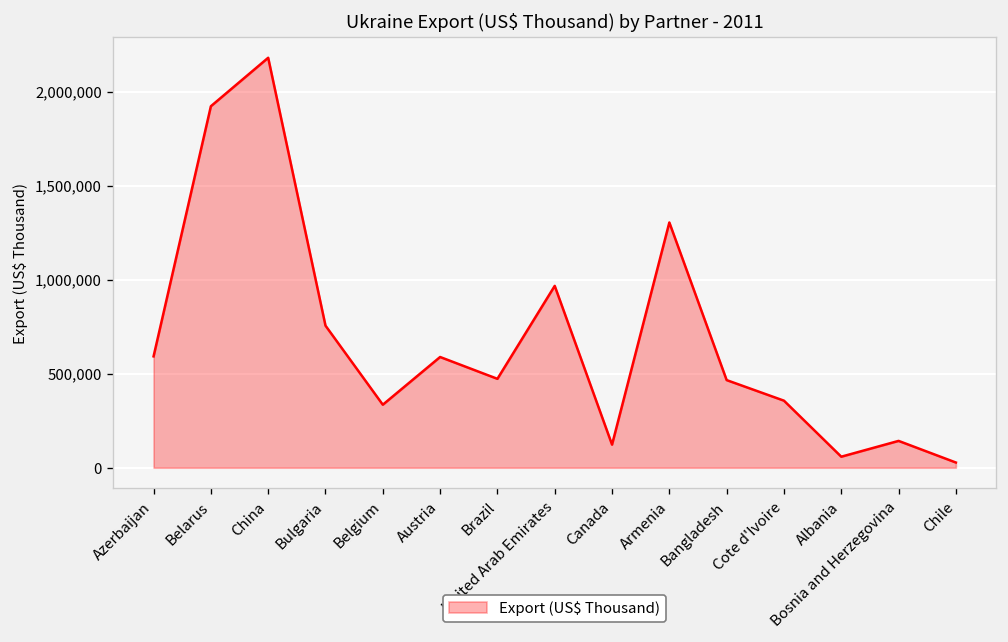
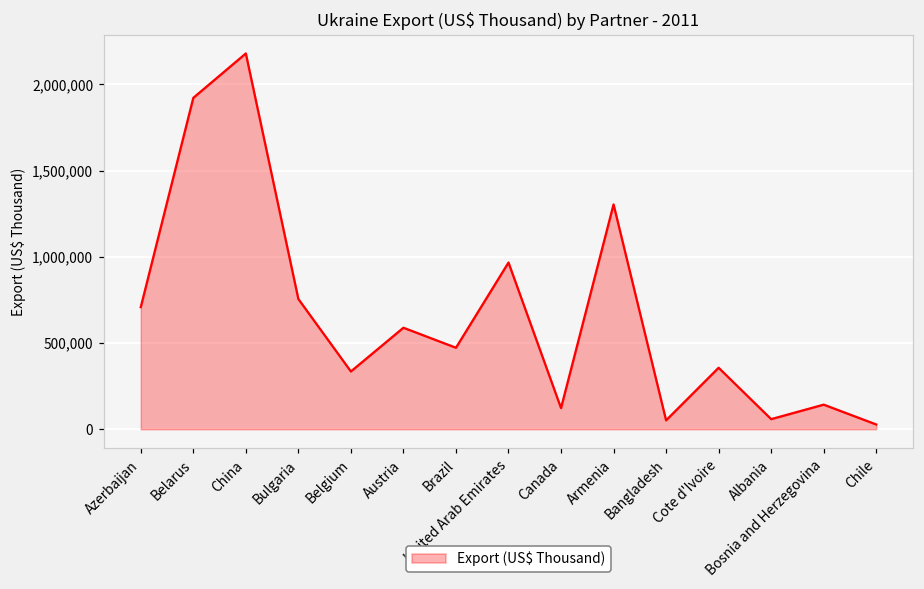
  {
-   "Azerbaijan": "590,000",
+   "Azerbaijan": "710,000",
    "Belarus": "1,920,000",
    "China": "2,180,000",
    "Bulgaria": "760,000",
    "Belgium": "330,000",
    "Austria": "590,000",
    "Brazil": "470,000",
    "United Arab Emirates": "970,000",
    "Canada": "120,000",
    "Armenia": "1,300,000",
-   "Bangladesh": "470,000",
+   "Bangladesh": "50,000",
    "Cote d'Ivoire": "360,000",
    "Albania": "60,000",
    "Bosnia and Herzegovina": "140,000",
    "Chile": "30,000"
  }
